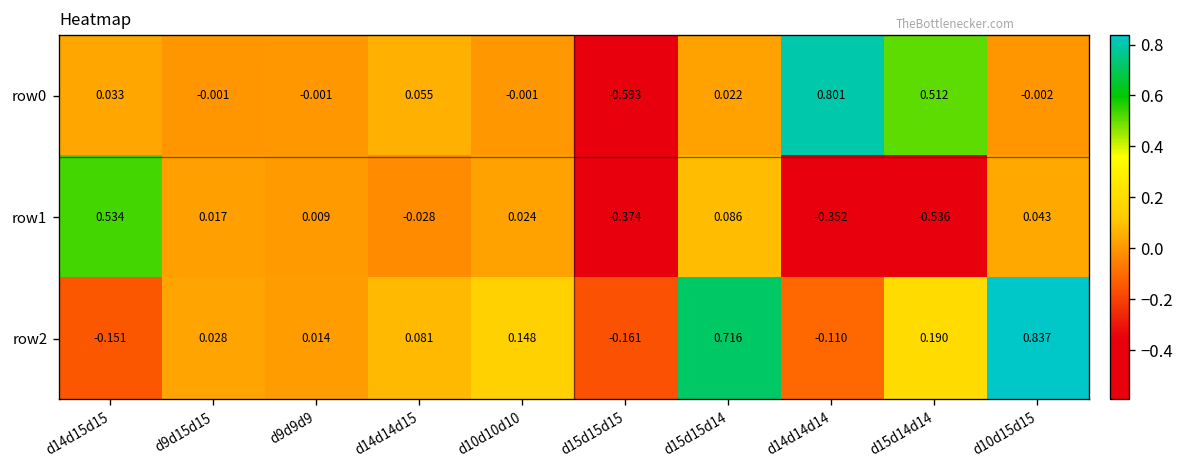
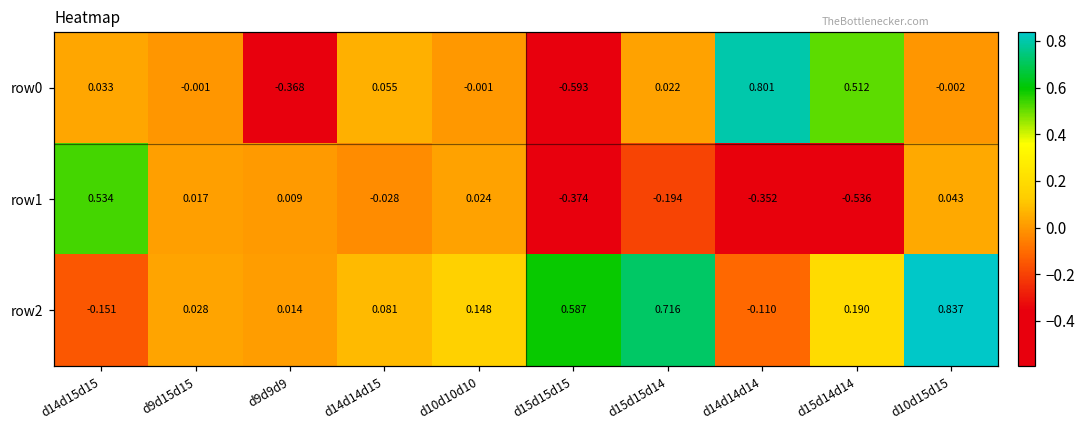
  {
    "row0": {
      "d14d15d15": 0.033,
      "d9d15d15": -0.001,
-     "d9d9d9": -0.001,
+     "d9d9d9": -0.368,
      "d14d14d15": 0.055,
      "d10d10d10": -0.001,
      "d15d15d15": -0.593,
      "d15d15d14": 0.022,
      "d14d14d14": 0.801,
      "d15d14d14": 0.512,
      "d10d15d15": -0.002
    },
    "row1": {
      "d14d15d15": 0.534,
      "d9d15d15": 0.017,
      "d9d9d9": 0.009,
      "d14d14d15": -0.028,
      "d10d10d10": 0.024,
      "d15d15d15": -0.374,
-     "d15d15d14": 0.086,
+     "d15d15d14": -0.194,
      "d14d14d14": -0.352,
      "d15d14d14": -0.536,
      "d10d15d15": 0.043
    },
    "row2": {
      "d14d15d15": -0.151,
      "d9d15d15": 0.028,
      "d9d9d9": 0.014,
      "d14d14d15": 0.081,
      "d10d10d10": 0.148,
-     "d15d15d15": -0.161,
+     "d15d15d15": 0.587,
      "d15d15d14": 0.716,
      "d14d14d14": -0.110,
      "d15d14d14": 0.190,
      "d10d15d15": 0.837
    }
  }
